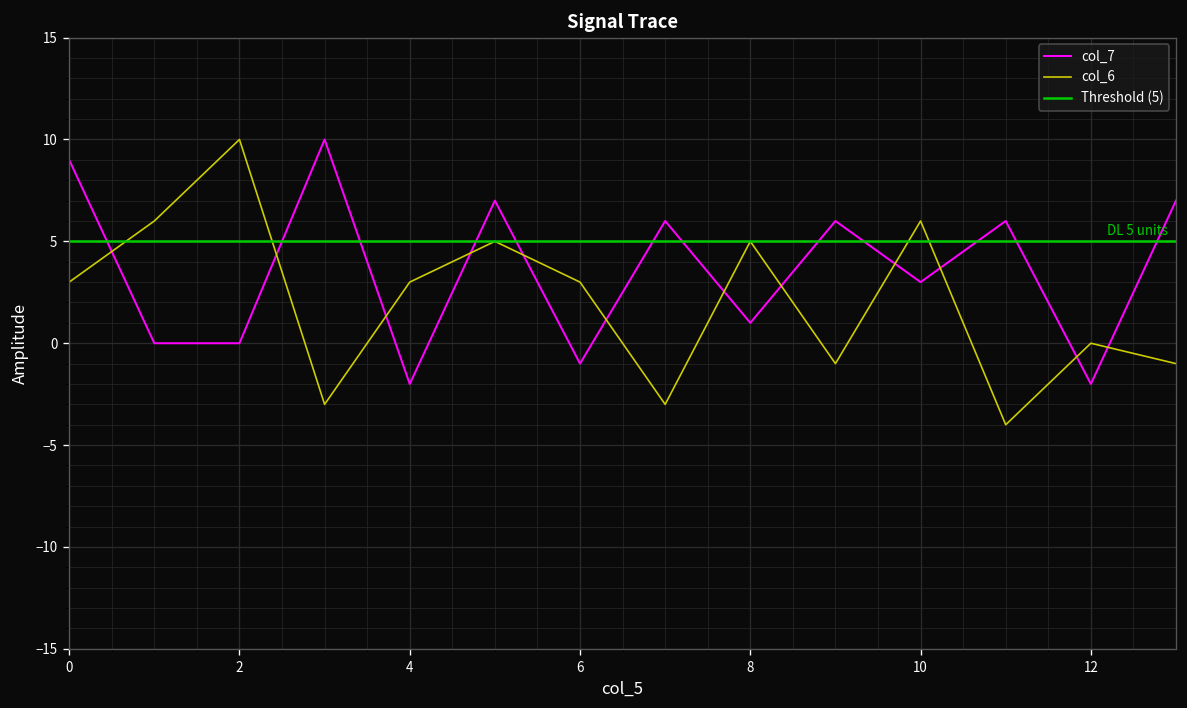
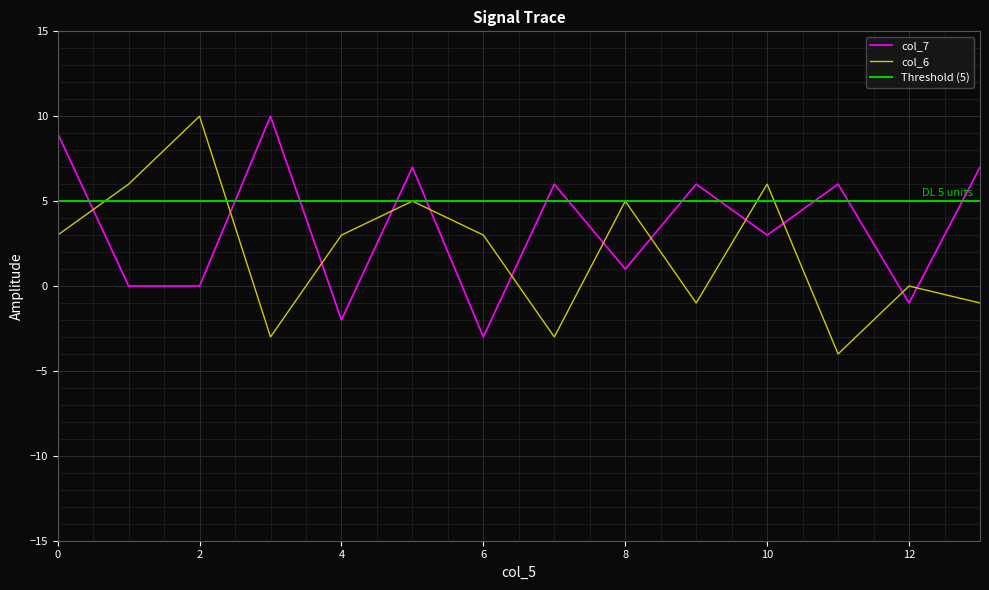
  {
    "col_7": {
      "0": 9,
      "2": 0,
      "4": -2,
-     "6": -1,
+     "6": -3,
      "8": 1,
      "10": 3,
-     "12": -2
+     "12": -1
    },
    "col_6": {
      "0": 3,
      "2": 10,
      "4": 3,
      "6": 3,
      "8": 5,
      "10": 6,
      "12": 0
    }
  }
